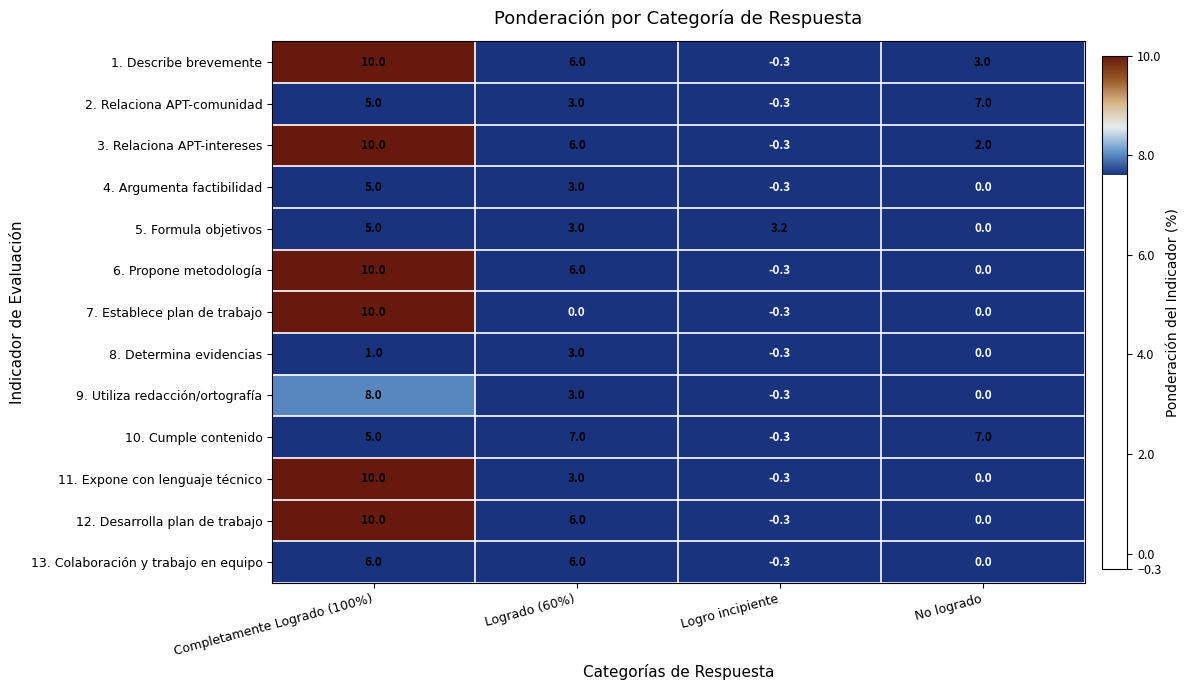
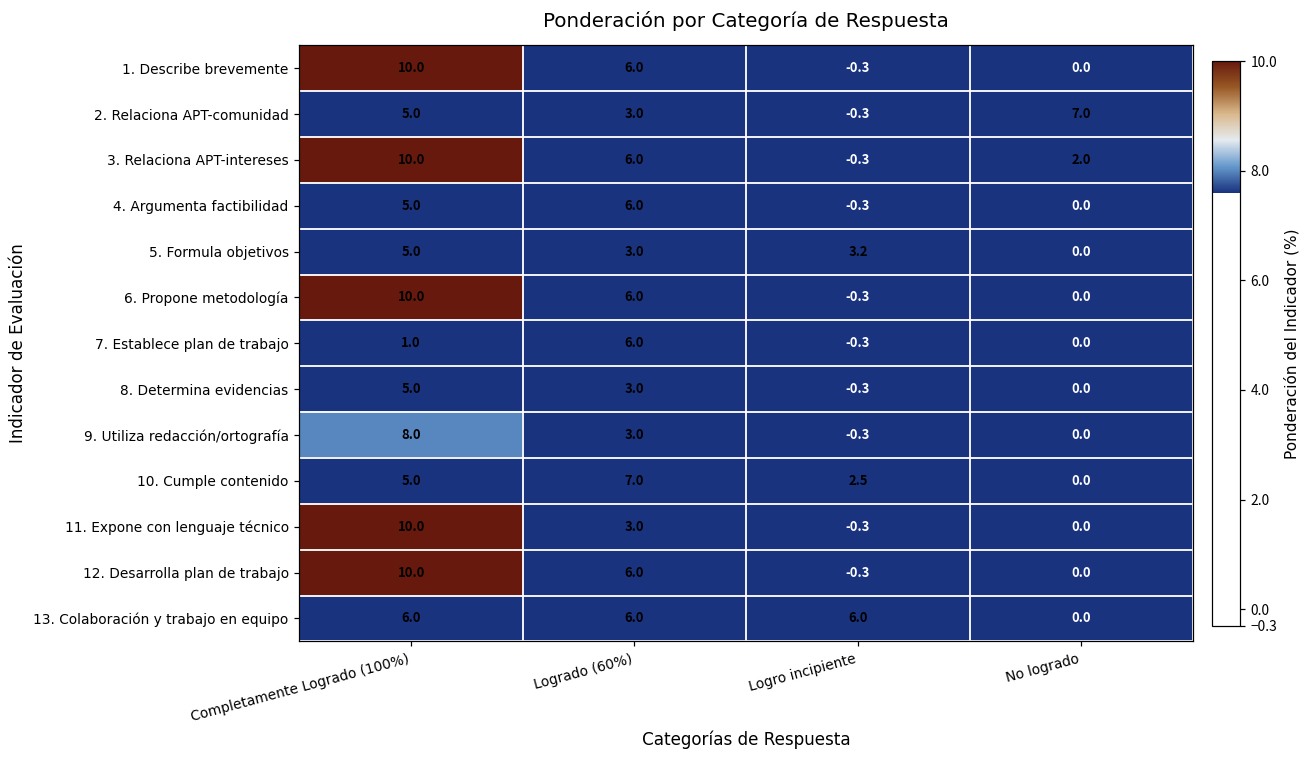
  {
    "1. Describe brevemente": {
      "Completamente Logrado (100%)": 10.0,
      "Logrado (60%)": 6.0,
      "Logro incipiente": -0.3,
-     "No logrado": 3.0
+     "No logrado": 0.0
    },
    "2. Relaciona APT-comunidad": {
      "Completamente Logrado (100%)": 5.0,
      "Logrado (60%)": 3.0,
      "Logro incipiente": -0.3,
      "No logrado": 7.0
    },
    "3. Relaciona APT-intereses": {
      "Completamente Logrado (100%)": 10.0,
      "Logrado (60%)": 6.0,
      "Logro incipiente": -0.3,
      "No logrado": 2.0
    },
    "4. Argumenta factibilidad": {
      "Completamente Logrado (100%)": 5.0,
-     "Logrado (60%)": 3.0,
+     "Logrado (60%)": 6.0,
      "Logro incipiente": -0.3,
      "No logrado": 0.0
    },
    "5. Formula objetivos": {
      "Completamente Logrado (100%)": 5.0,
      "Logrado (60%)": 3.0,
      "Logro incipiente": 3.2,
      "No logrado": 0.0
    },
    "6. Propone metodología": {
      "Completamente Logrado (100%)": 10.0,
      "Logrado (60%)": 6.0,
      "Logro incipiente": -0.3,
      "No logrado": 0.0
    },
    "7. Establece plan de trabajo": {
-     "Completamente Logrado (100%)": 10.0,
-     "Logrado (60%)": 0.0,
+     "Completamente Logrado (100%)": 1.0,
+     "Logrado (60%)": 6.0,
      "Logro incipiente": -0.3,
      "No logrado": 0.0
    },
    "8. Determina evidencias": {
-     "Completamente Logrado (100%)": 1.0,
+     "Completamente Logrado (100%)": 5.0,
      "Logrado (60%)": 3.0,
      "Logro incipiente": -0.3,
      "No logrado": 0.0
    },
    "9. Utiliza redacción/ortografía": {
      "Completamente Logrado (100%)": 8.0,
      "Logrado (60%)": 3.0,
      "Logro incipiente": -0.3,
      "No logrado": 0.0
    },
    "10. Cumple contenido": {
      "Completamente Logrado (100%)": 5.0,
      "Logrado (60%)": 7.0,
-     "Logro incipiente": -0.3,
-     "No logrado": 7.0
+     "Logro incipiente": 2.5,
+     "No logrado": 0.0
    },
    "11. Expone con lenguaje técnico": {
      "Completamente Logrado (100%)": 10.0,
      "Logrado (60%)": 3.0,
      "Logro incipiente": -0.3,
      "No logrado": 0.0
    },
    "12. Desarrolla plan de trabajo": {
      "Completamente Logrado (100%)": 10.0,
      "Logrado (60%)": 6.0,
      "Logro incipiente": -0.3,
      "No logrado": 0.0
    },
    "13. Colaboración y trabajo en equipo": {
      "Completamente Logrado (100%)": 6.0,
      "Logrado (60%)": 6.0,
-     "Logro incipiente": -0.3,
+     "Logro incipiente": 6.0,
      "No logrado": 0.0
    }
  }
